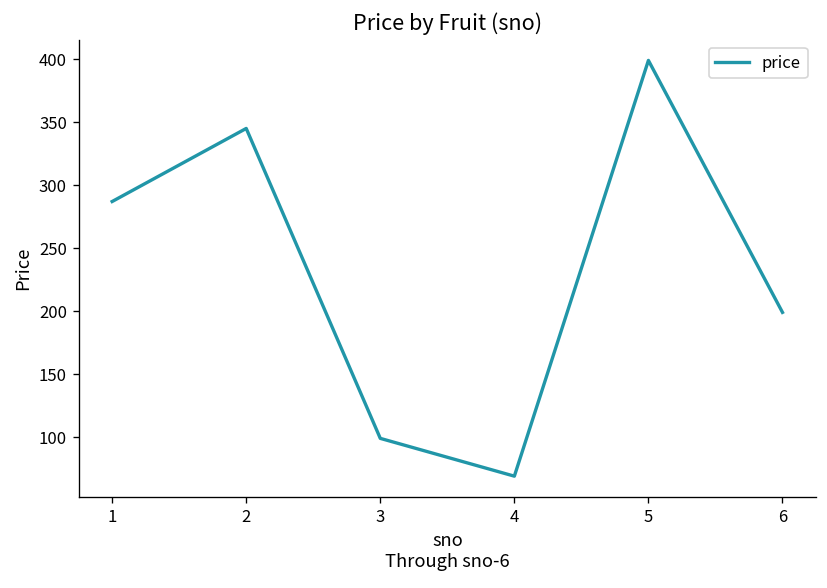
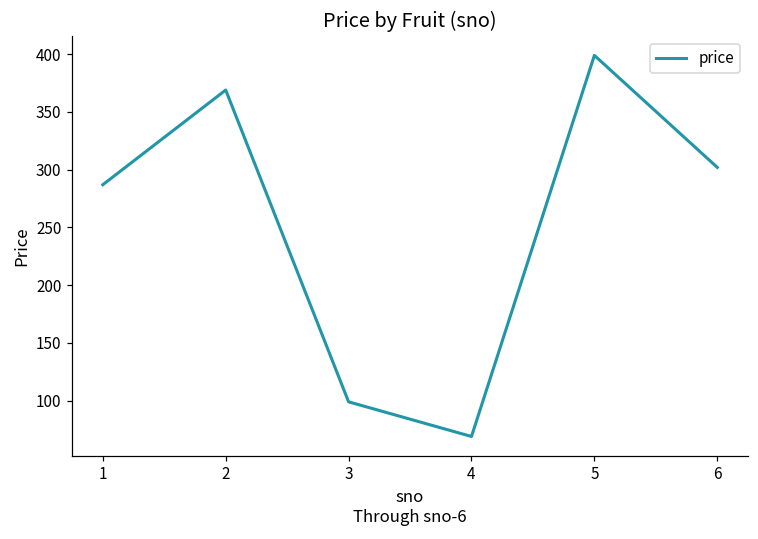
  {
    "1": 287,
-   "2": 345,
+   "2": 369,
    "3": 99,
    "4": 69,
    "5": 399,
-   "6": 199
+   "6": 302
  }
